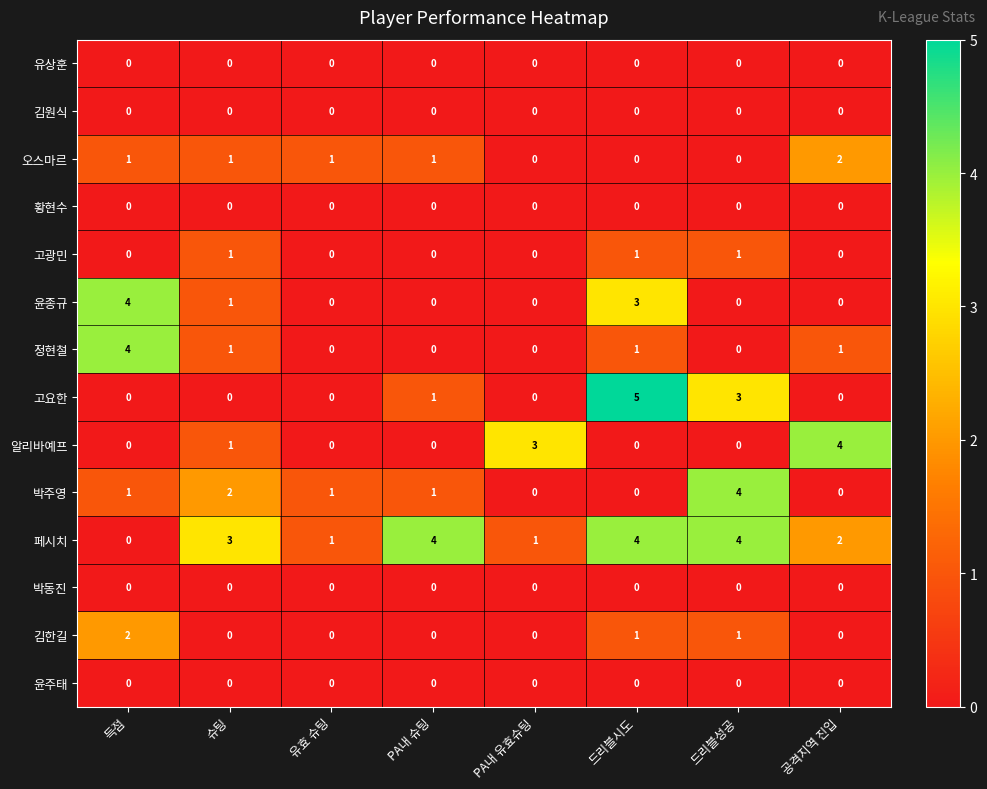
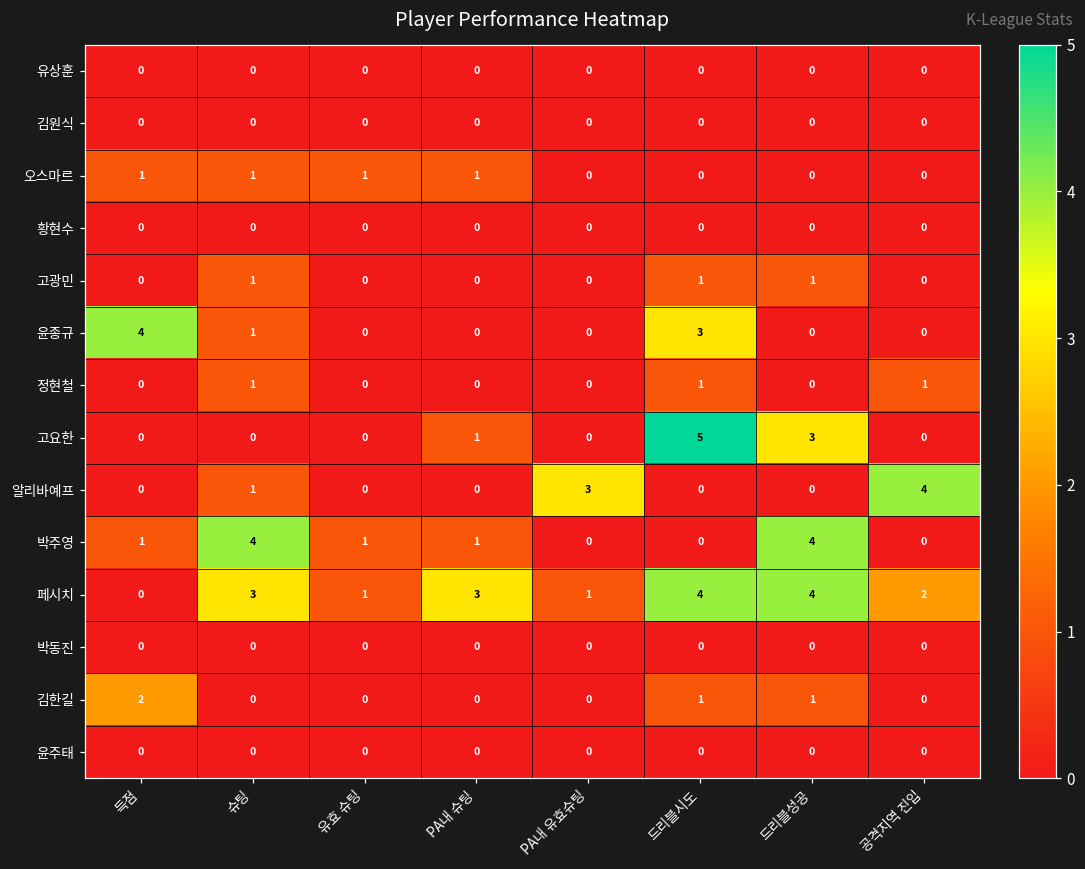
  {
    "유상훈": {
      "득점": 0,
      "슈팅": 0,
      "유효 슈팅": 0,
      "PA내 슈팅": 0,
      "PA내 유효슈팅": 0,
      "드리블시도": 0,
      "드리블성공": 0,
      "공격지역 진입": 0
    },
    "김원식": {
      "득점": 0,
      "슈팅": 0,
      "유효 슈팅": 0,
      "PA내 슈팅": 0,
      "PA내 유효슈팅": 0,
      "드리블시도": 0,
      "드리블성공": 0,
      "공격지역 진입": 0
    },
    "오스마르": {
      "득점": 1,
      "슈팅": 1,
      "유효 슈팅": 1,
      "PA내 슈팅": 1,
      "PA내 유효슈팅": 0,
      "드리블시도": 0,
      "드리블성공": 0,
-     "공격지역 진입": 2
+     "공격지역 진입": 0
    },
    "황현수": {
      "득점": 0,
      "슈팅": 0,
      "유효 슈팅": 0,
      "PA내 슈팅": 0,
      "PA내 유효슈팅": 0,
      "드리블시도": 0,
      "드리블성공": 0,
      "공격지역 진입": 0
    },
    "고광민": {
      "득점": 0,
      "슈팅": 1,
      "유효 슈팅": 0,
      "PA내 슈팅": 0,
      "PA내 유효슈팅": 0,
      "드리블시도": 1,
      "드리블성공": 1,
      "공격지역 진입": 0
    },
    "윤종규": {
      "득점": 4,
      "슈팅": 1,
      "유효 슈팅": 0,
      "PA내 슈팅": 0,
      "PA내 유효슈팅": 0,
      "드리블시도": 3,
      "드리블성공": 0,
      "공격지역 진입": 0
    },
    "정현철": {
-     "득점": 4,
+     "득점": 0,
      "슈팅": 1,
      "유효 슈팅": 0,
      "PA내 슈팅": 0,
      "PA내 유효슈팅": 0,
      "드리블시도": 1,
      "드리블성공": 0,
      "공격지역 진입": 1
    },
    "고요한": {
      "득점": 0,
      "슈팅": 0,
      "유효 슈팅": 0,
      "PA내 슈팅": 1,
      "PA내 유효슈팅": 0,
      "드리블시도": 5,
      "드리블성공": 3,
      "공격지역 진입": 0
    },
    "알리바예프": {
      "득점": 0,
      "슈팅": 1,
      "유효 슈팅": 0,
      "PA내 슈팅": 0,
      "PA내 유효슈팅": 3,
      "드리블시도": 0,
      "드리블성공": 0,
      "공격지역 진입": 4
    },
    "박주영": {
      "득점": 1,
-     "슈팅": 2,
+     "슈팅": 4,
      "유효 슈팅": 1,
      "PA내 슈팅": 1,
      "PA내 유효슈팅": 0,
      "드리블시도": 0,
      "드리블성공": 4,
      "공격지역 진입": 0
    },
    "페시치": {
      "득점": 0,
      "슈팅": 3,
      "유효 슈팅": 1,
-     "PA내 슈팅": 4,
+     "PA내 슈팅": 3,
      "PA내 유효슈팅": 1,
      "드리블시도": 4,
      "드리블성공": 4,
      "공격지역 진입": 2
    },
    "박동진": {
      "득점": 0,
      "슈팅": 0,
      "유효 슈팅": 0,
      "PA내 슈팅": 0,
      "PA내 유효슈팅": 0,
      "드리블시도": 0,
      "드리블성공": 0,
      "공격지역 진입": 0
    },
    "김한길": {
      "득점": 2,
      "슈팅": 0,
      "유효 슈팅": 0,
      "PA내 슈팅": 0,
      "PA내 유효슈팅": 0,
      "드리블시도": 1,
      "드리블성공": 1,
      "공격지역 진입": 0
    },
    "윤주태": {
      "득점": 0,
      "슈팅": 0,
      "유효 슈팅": 0,
      "PA내 슈팅": 0,
      "PA내 유효슈팅": 0,
      "드리블시도": 0,
      "드리블성공": 0,
      "공격지역 진입": 0
    }
  }
